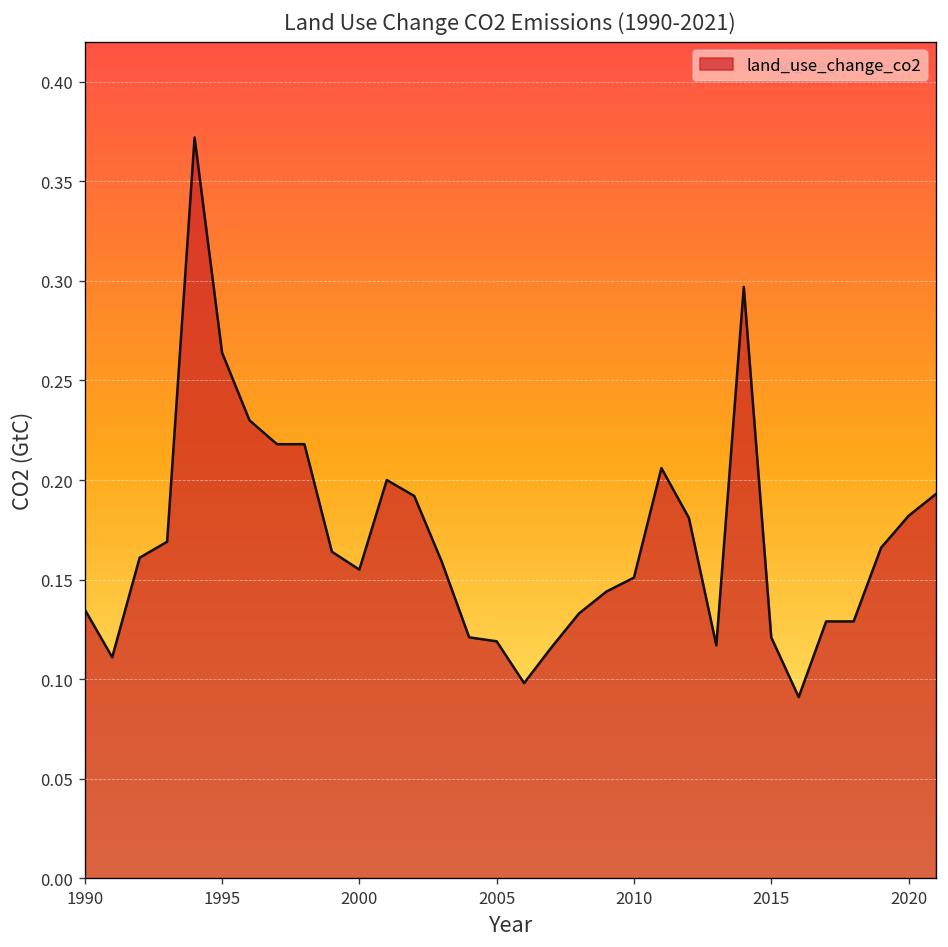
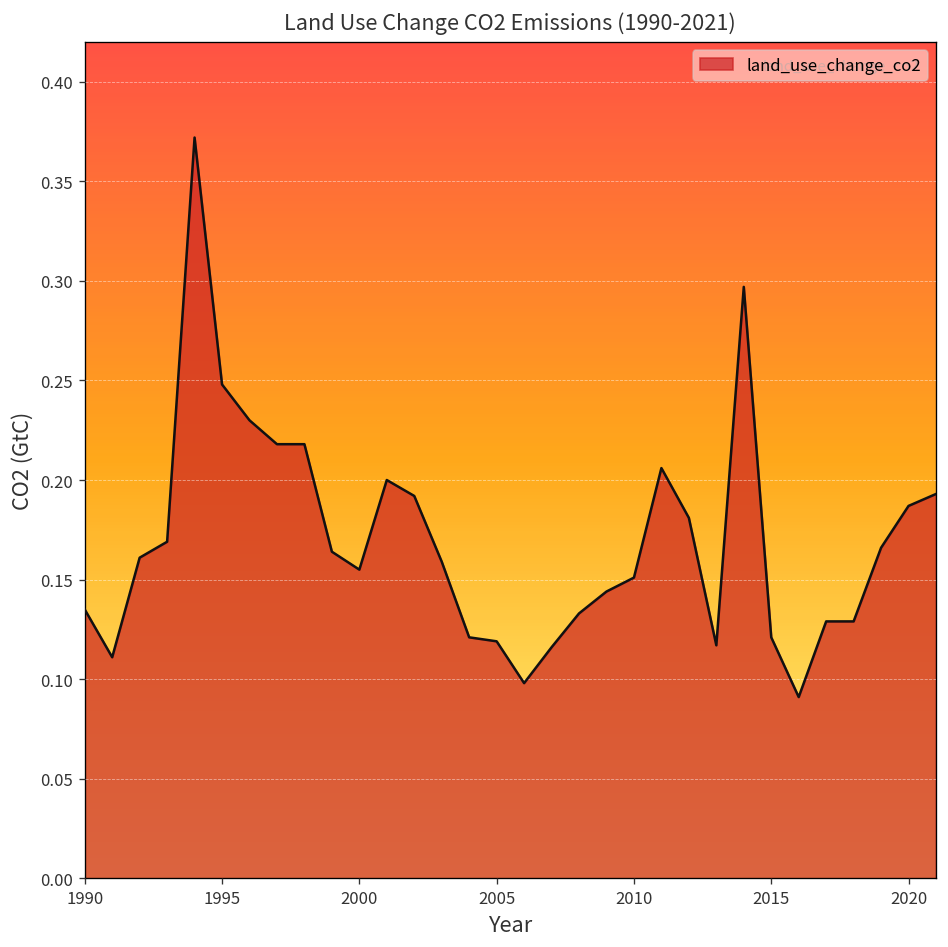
  {
    "1990": 0.135,
-   "1995": 0.264,
+   "1995": 0.248,
    "2000": 0.155,
    "2005": 0.119,
    "2010": 0.151,
    "2015": 0.121,
-   "2020": 0.182
+   "2020": 0.187
  }
